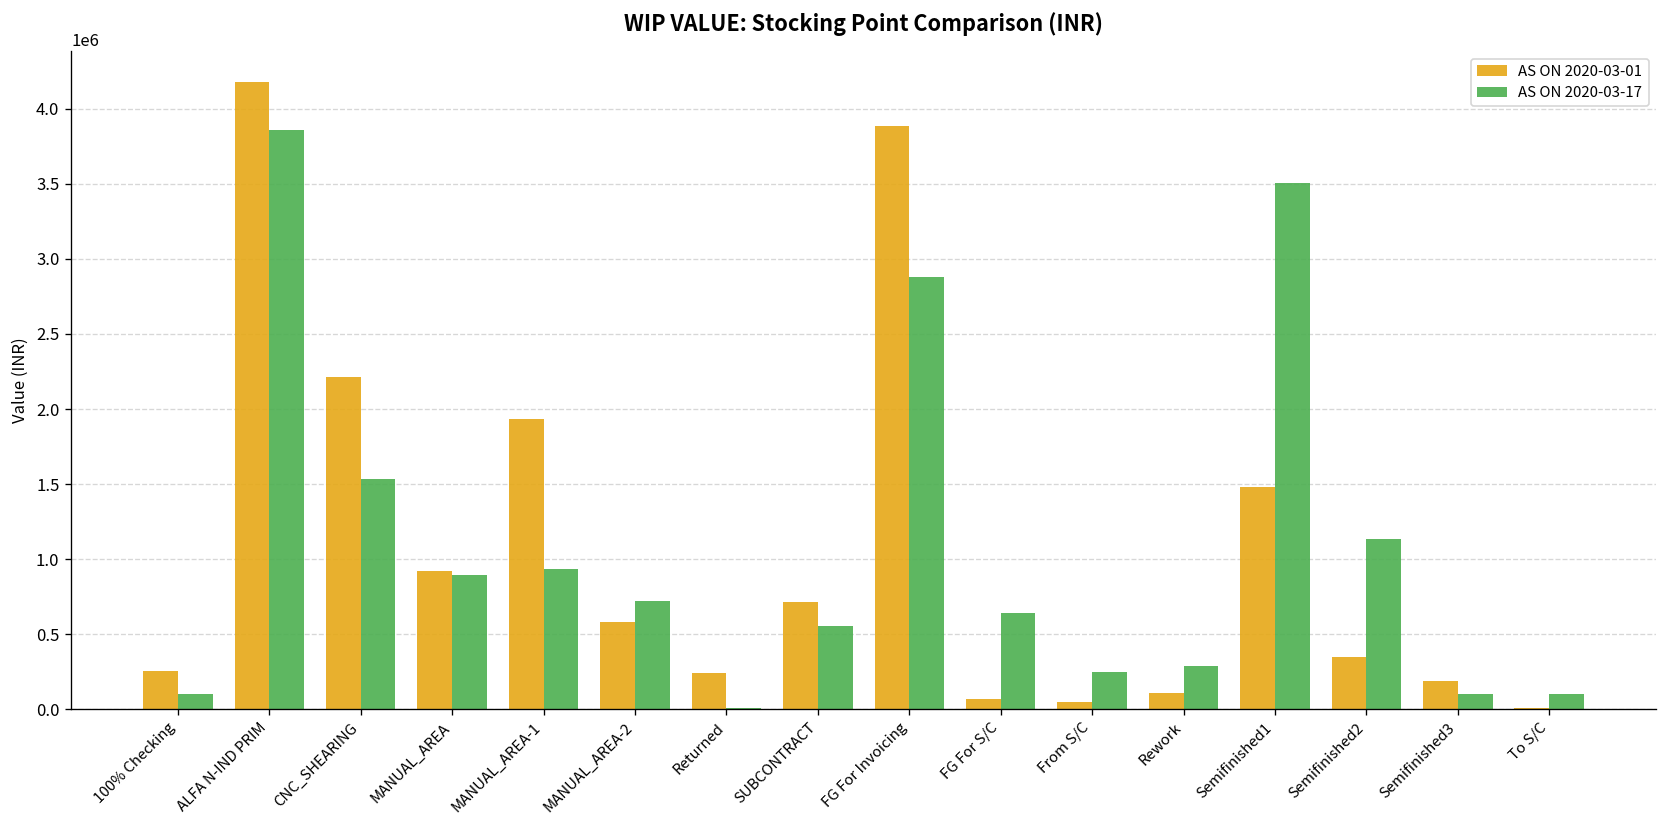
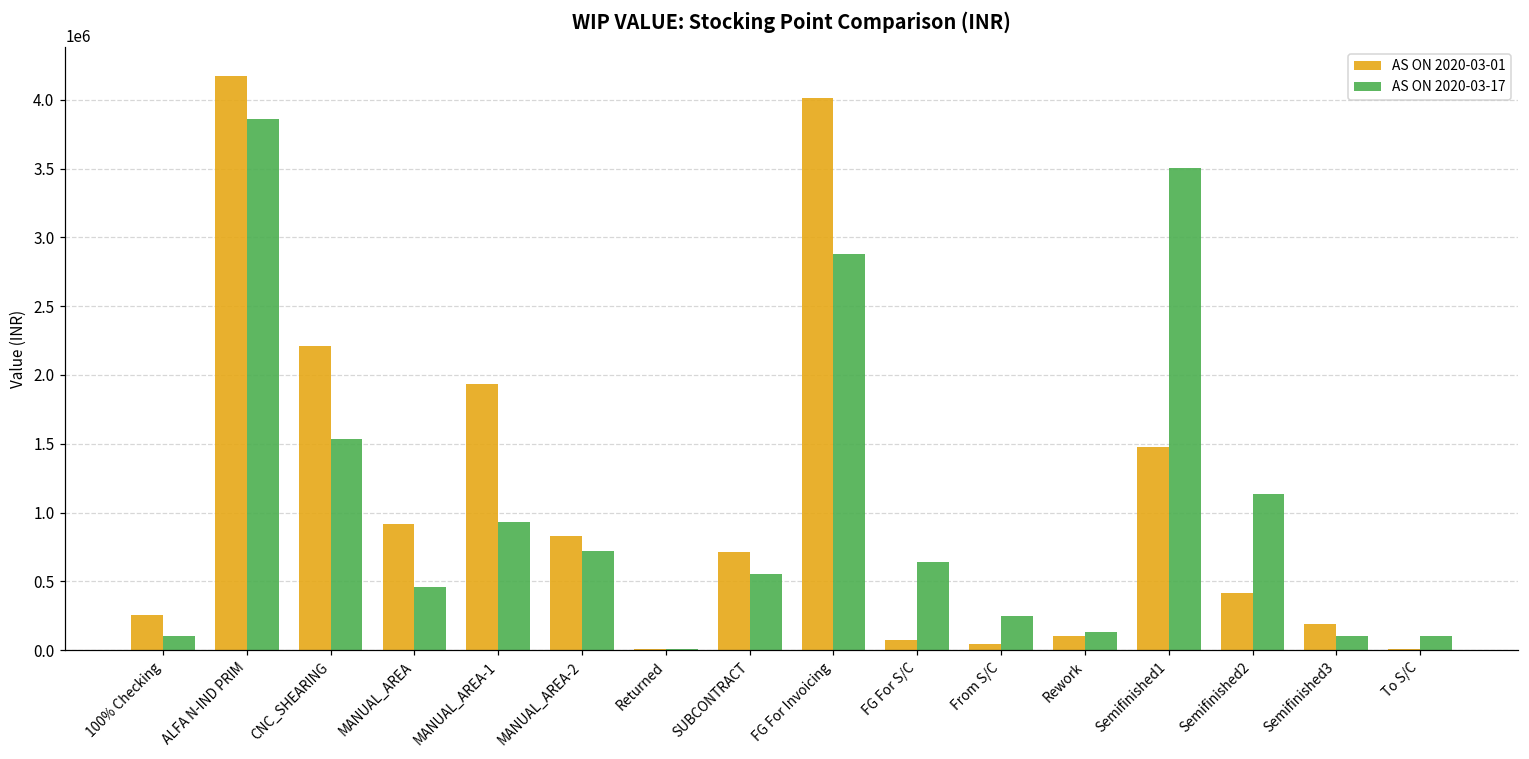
  {
    "AS ON 2020-03-01": {
      "100% Checking": 250000,
      "ALFA N-IND PRIM": 4180000,
      "CNC_SHEARING": 2210000,
      "MANUAL_AREA": 920000,
      "MANUAL_AREA-1": 1940000,
-     "MANUAL_AREA-2": 580000,
-     "Returned": 240000,
+     "MANUAL_AREA-2": 830000,
+     "Returned": 0,
      "SUBCONTRACT": 710000,
-     "FG For Invoicing": 3880000,
+     "FG For Invoicing": 4010000,
      "FG For S/C": 70000,
      "From S/C": 50000,
      "Rework": 110000,
      "Semifinished1": 1480000,
-     "Semifinished2": 350000,
+     "Semifinished2": 410000,
      "Semifinished3": 190000
    },
    "AS ON 2020-03-17": {
      "100% Checking": 100000,
      "ALFA N-IND PRIM": 3860000,
      "CNC_SHEARING": 1530000,
-     "MANUAL_AREA": 890000,
+     "MANUAL_AREA": 460000,
      "MANUAL_AREA-1": 930000,
      "MANUAL_AREA-2": 720000,
      "SUBCONTRACT": 550000,
      "FG For Invoicing": 2880000,
      "FG For S/C": 640000,
      "From S/C": 250000,
-     "Rework": 290000,
+     "Rework": 130000,
      "Semifinished1": 3510000,
      "Semifinished2": 1130000,
      "Semifinished3": 100000,
      "To S/C": 100000
    }
  }
